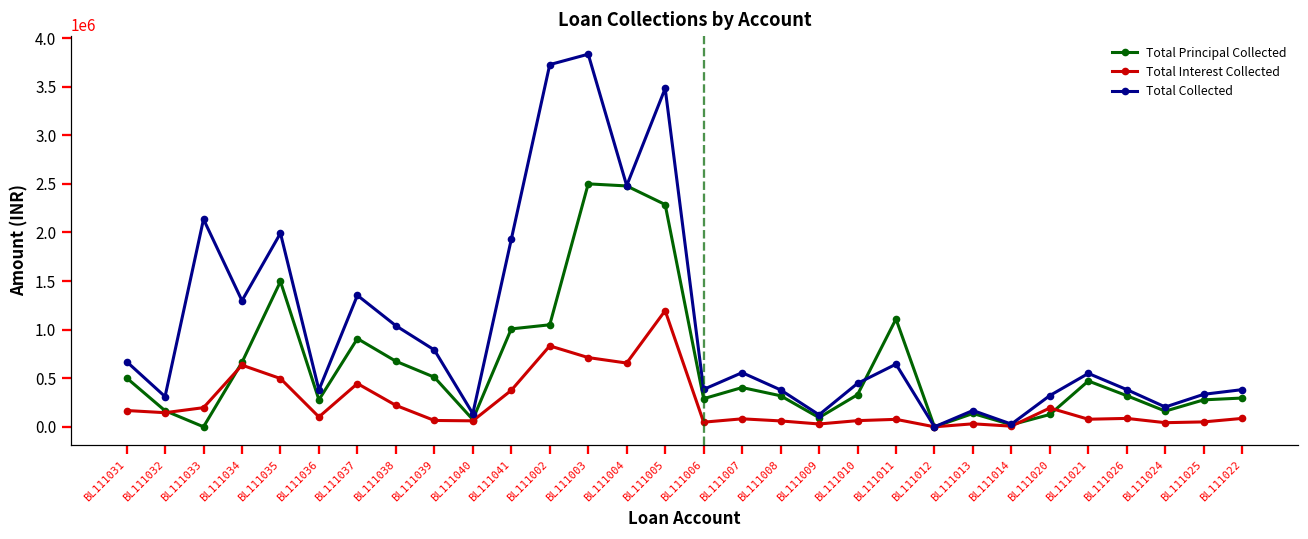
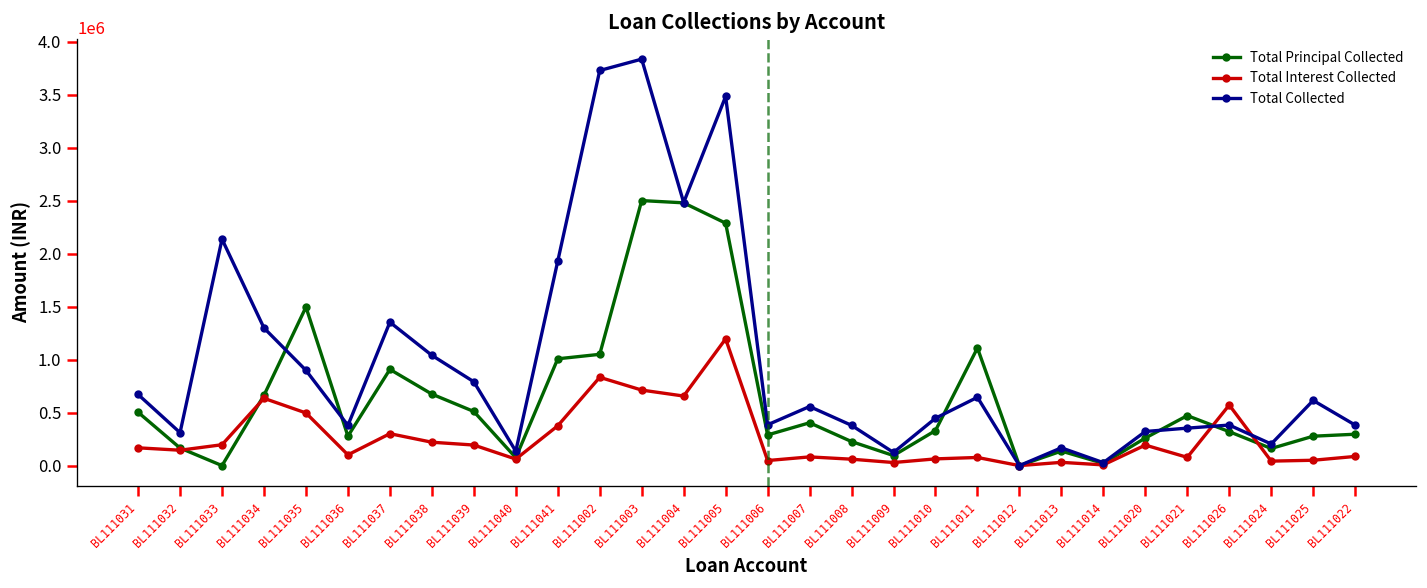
  {
    "Total Principal Collected": {
      "BL111031": 500000,
      "BL111033": 0,
      "BL111035": 1500000,
      "BL111036": 300000,
      "BL111037": 900000,
      "BL111038": 700000,
      "BL111039": 500000,
      "BL111041": 1000000,
      "BL111002": 1000000,
      "BL111003": 2500000,
      "BL111005": 2300000,
      "BL111006": 300000,
      "BL111007": 400000,
-     "BL111008": 300000,
+     "BL111008": 200000,
      "BL111010": 300000,
      "BL111011": 1100000,
      "BL111013": 100000,
-     "BL111020": 100000,
+     "BL111020": 300000,
      "BL111021": 500000,
      "BL111026": 300000,
      "BL111024": 200000,
      "BL111025": 300000,
      "BL111022": 300000
    },
    "Total Interest Collected": {
      "BL111031": 200000,
      "BL111033": 200000,
      "BL111035": 500000,
      "BL111036": 100000,
-     "BL111037": 400000,
+     "BL111037": 300000,
      "BL111038": 200000,
-     "BL111039": 100000,
+     "BL111039": 200000,
      "BL111041": 400000,
      "BL111002": 800000,
      "BL111003": 700000,
      "BL111004": 700000,
      "BL111005": 1200000,
      "BL111006": 0,
      "BL111007": 100000,
      "BL111008": 100000,
      "BL111009": 0,
      "BL111010": 100000,
      "BL111011": 100000,
      "BL111013": 0,
      "BL111020": 200000,
      "BL111021": 100000,
-     "BL111026": 100000,
+     "BL111026": 600000,
      "BL111024": 0,
      "BL111025": 100000,
      "BL111022": 100000
    },
    "Total Collected": {
      "BL111031": 700000,
      "BL111032": 300000,
      "BL111033": 2100000,
      "BL111034": 1300000,
-     "BL111035": 2000000,
+     "BL111035": 900000,
      "BL111036": 400000,
      "BL111037": 1400000,
      "BL111038": 1000000,
      "BL111039": 800000,
      "BL111040": 100000,
      "BL111041": 1900000,
      "BL111002": 3700000,
      "BL111003": 3800000,
      "BL111005": 3500000,
      "BL111006": 400000,
      "BL111007": 600000,
      "BL111008": 400000,
      "BL111010": 400000,
      "BL111011": 600000,
      "BL111013": 200000,
      "BL111020": 300000,
-     "BL111021": 500000,
+     "BL111021": 400000,
      "BL111026": 400000,
      "BL111024": 200000,
-     "BL111025": 300000,
+     "BL111025": 600000,
      "BL111022": 400000
    }
  }
